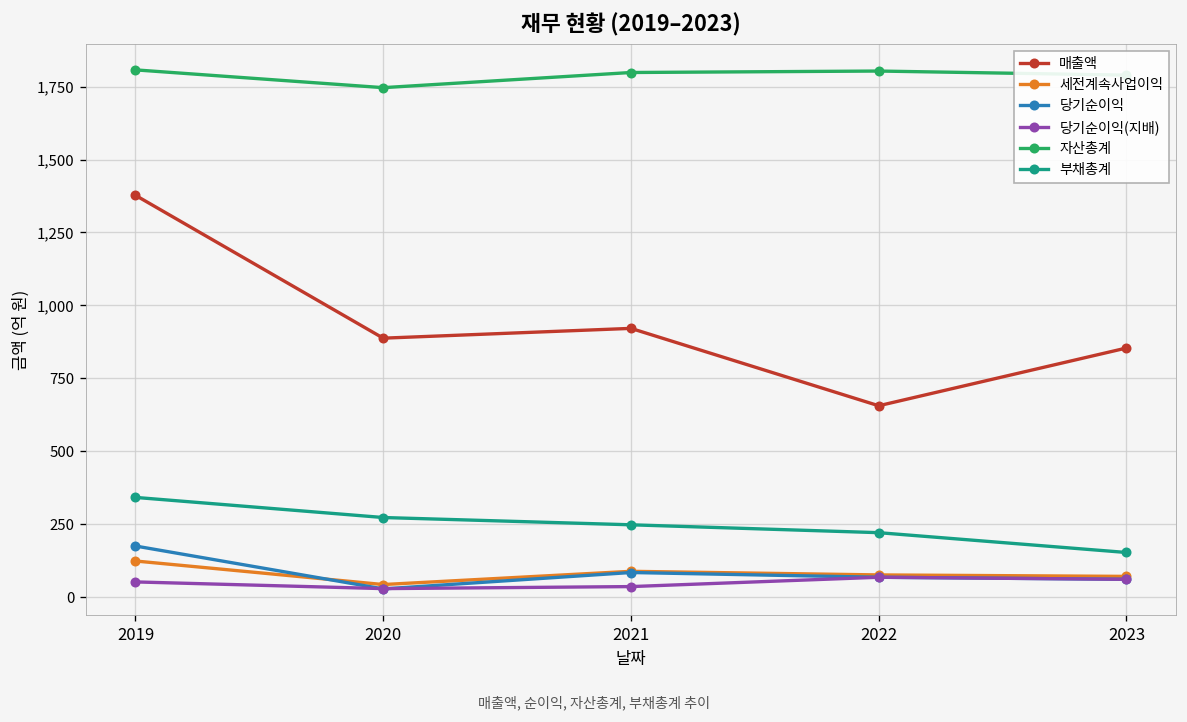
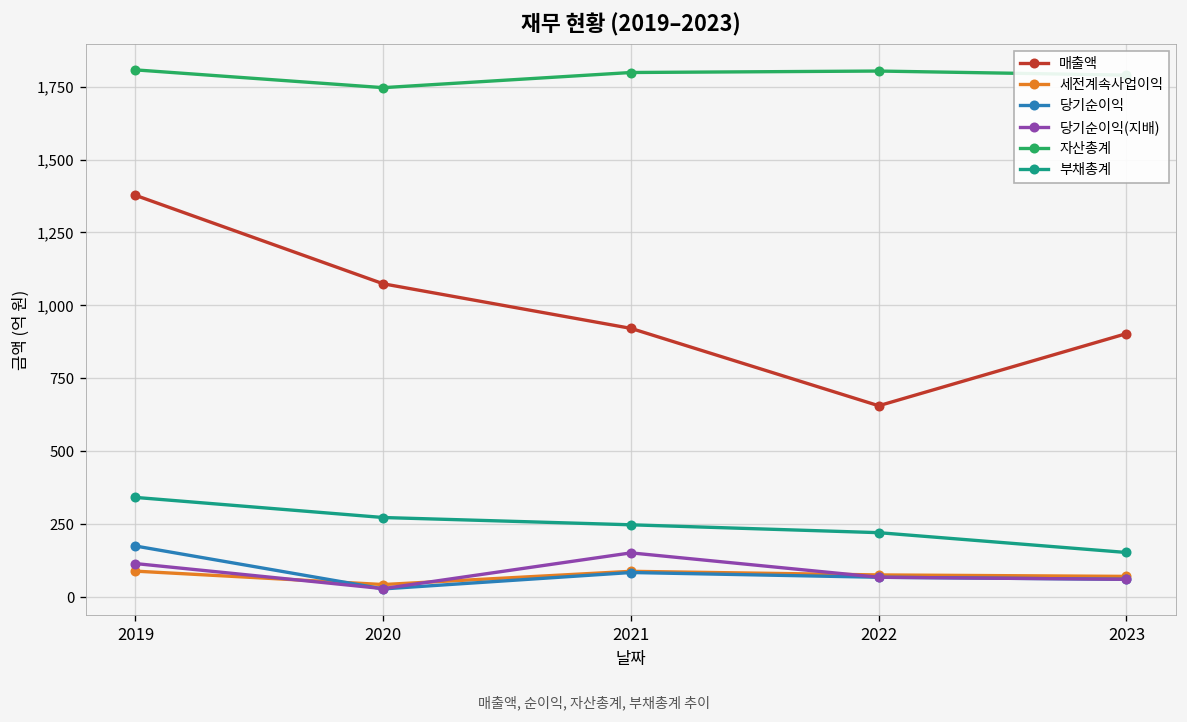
  {
    "매출액": {
      "2019": "1,380",
-     "2020": "890",
+     "2020": "1,070",
      "2021": "920",
      "2022": "660",
-     "2023": "850"
+     "2023": "900"
    },
    "세전계속사업이익": {
-     "2019": "120",
+     "2019": "90",
      "2020": "40"
    },
    "당기순이익": {
      "2019": "170"
    },
    "당기순이익(지배)": {
-     "2019": "50",
-     "2021": "40"
+     "2019": "110",
+     "2021": "150"
    }
  }
